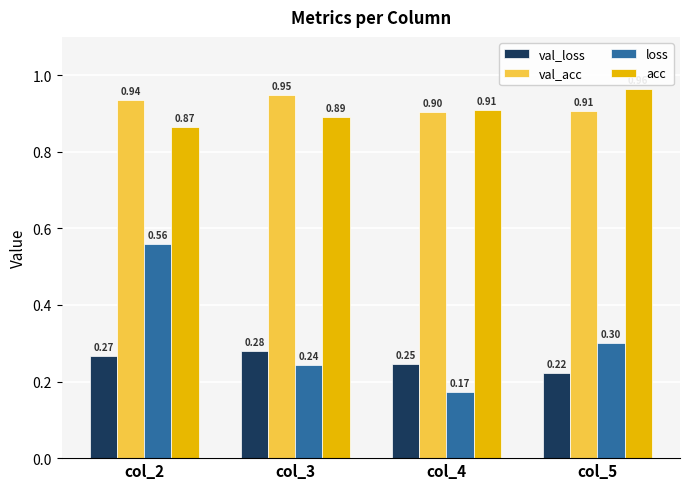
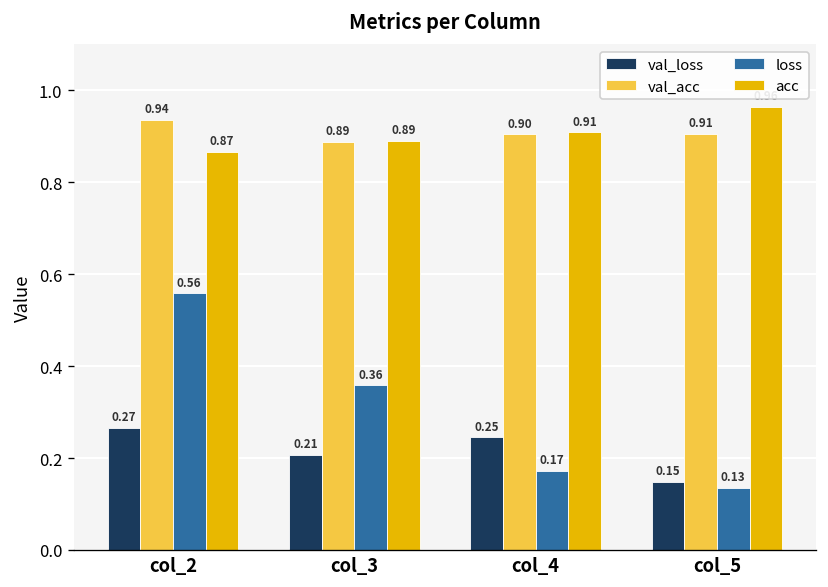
  {
    "val_loss": {
      "col_2": 0.27,
-     "col_3": 0.28,
+     "col_3": 0.21,
      "col_4": 0.25,
-     "col_5": 0.22
+     "col_5": 0.15
    },
    "val_acc": {
      "col_2": 0.94,
-     "col_3": 0.95,
+     "col_3": 0.89,
      "col_4": 0.90,
      "col_5": 0.91
    },
    "loss": {
      "col_2": 0.56,
-     "col_3": 0.24,
+     "col_3": 0.36,
      "col_4": 0.17,
-     "col_5": 0.30
+     "col_5": 0.13
    },
    "acc": {
      "col_2": 0.87,
      "col_3": 0.89,
      "col_4": 0.91
    }
  }
